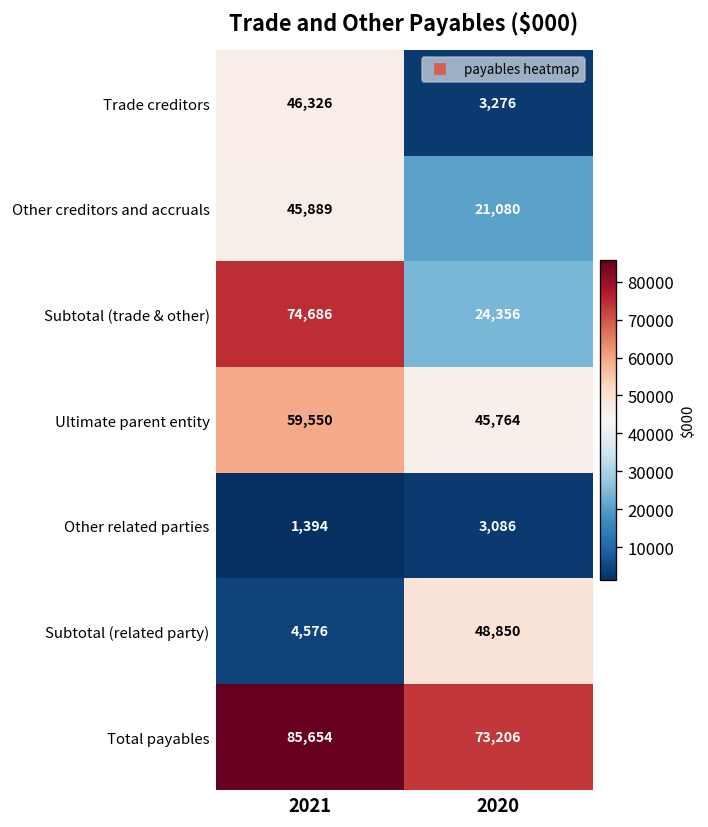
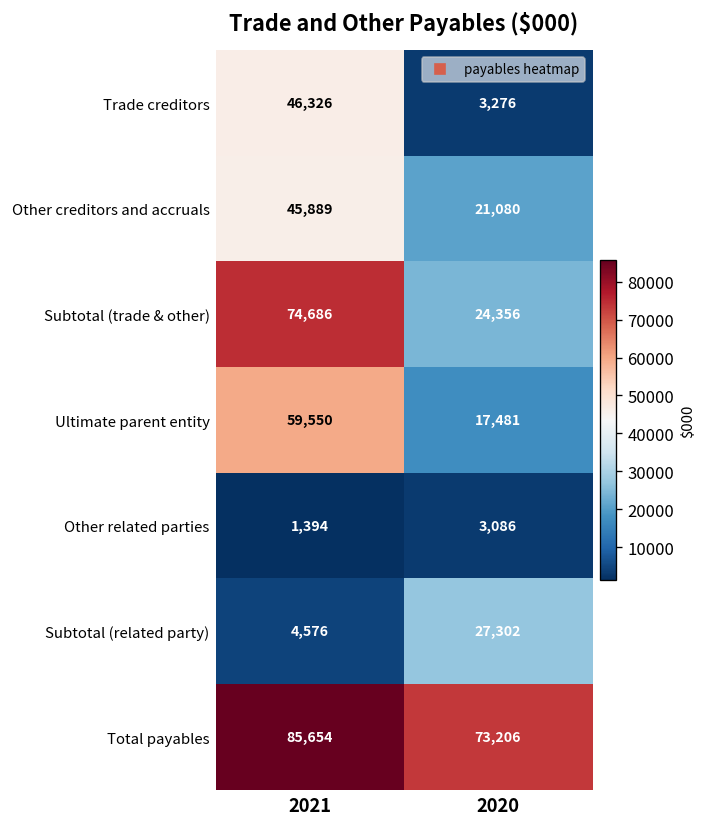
  {
    "Trade creditors": {
      "2021": "46,326",
      "2020": "3,276"
    },
    "Other creditors and accruals": {
      "2021": "45,889",
      "2020": "21,080"
    },
    "Subtotal (trade & other)": {
      "2021": "74,686",
      "2020": "24,356"
    },
    "Ultimate parent entity": {
      "2021": "59,550",
-     "2020": "45,764"
+     "2020": "17,481"
    },
    "Other related parties": {
      "2021": "1,394",
      "2020": "3,086"
    },
    "Subtotal (related party)": {
      "2021": "4,576",
-     "2020": "48,850"
+     "2020": "27,302"
    },
    "Total payables": {
      "2021": "85,654",
      "2020": "73,206"
    }
  }
